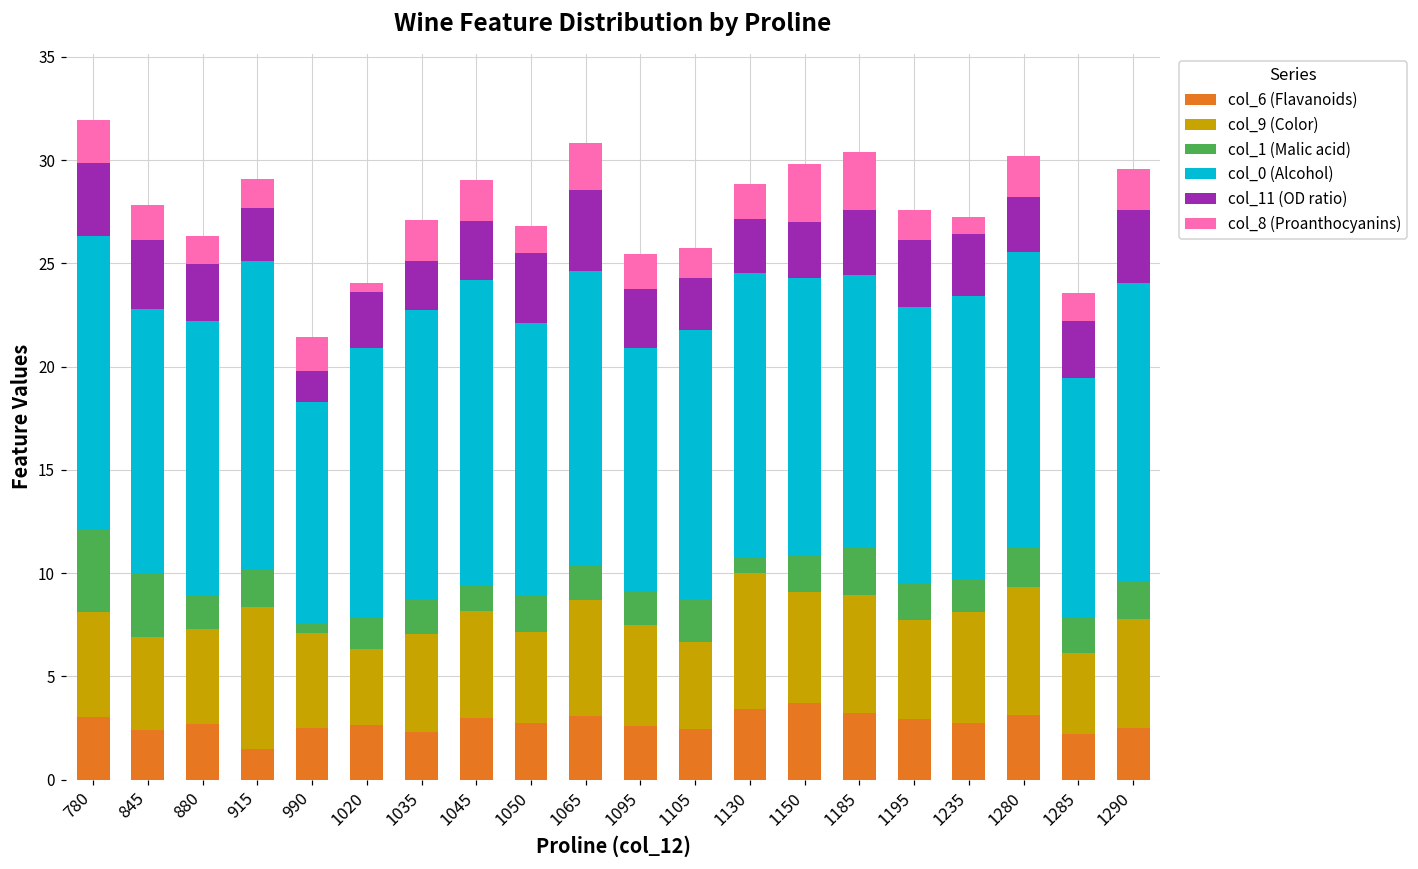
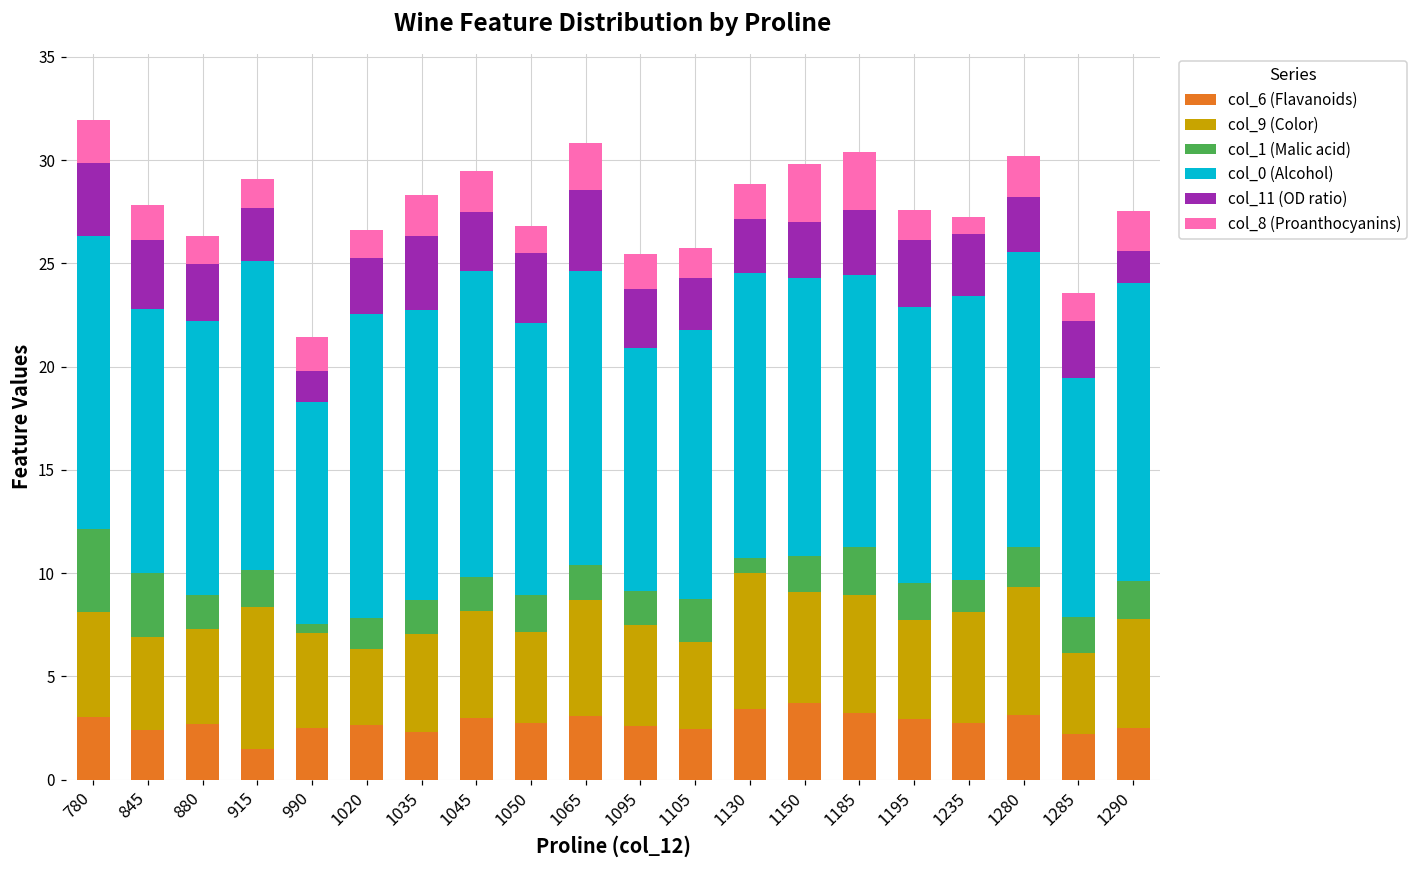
  {
    "col_6 (Flavanoids)": {
      "780": 3.0,
      "845": 2.4,
      "880": 2.7,
      "915": 1.5,
      "990": 2.5,
      "1020": 2.6,
      "1035": 2.3,
      "1045": 3.0,
      "1050": 2.8,
      "1065": 3.1,
      "1095": 2.6,
      "1105": 2.4,
      "1130": 3.4,
      "1150": 3.7,
      "1185": 3.2,
      "1195": 2.9,
      "1235": 2.7,
      "1280": 3.1,
      "1285": 2.2,
      "1290": 2.5
    },
    "col_9 (Color)": {
      "780": 5.1,
      "845": 4.5,
      "880": 4.6,
      "915": 6.9,
      "990": 4.6,
      "1020": 3.7,
      "1035": 4.7,
      "1045": 5.2,
      "1050": 4.4,
      "1065": 5.6,
      "1095": 4.9,
      "1105": 4.3,
      "1130": 6.6,
      "1150": 5.4,
      "1185": 5.7,
      "1195": 4.8,
      "1235": 5.4,
      "1280": 6.2,
      "1285": 4.0,
      "1290": 5.2
    },
    "col_1 (Malic acid)": {
      "780": 4.0,
      "845": 3.1,
      "880": 1.6,
      "915": 1.8,
      "990": 0.4,
      "1020": 1.5,
      "1035": 1.7,
-     "1045": 1.2,
+     "1045": 1.6,
      "1050": 1.8,
      "1065": 1.7,
      "1095": 1.6,
      "1105": 2.1,
      "1130": 0.7,
      "1150": 1.7,
      "1185": 2.4,
      "1195": 1.8,
      "1235": 1.5,
      "1280": 1.9,
      "1285": 1.7,
      "1290": 1.9
    },
    "col_0 (Alcohol)": {
      "780": 14.2,
      "845": 12.8,
      "880": 13.3,
      "915": 14.9,
      "990": 10.8,
-     "1020": 13.1,
+     "1020": 14.7,
      "1035": 14.0,
      "1045": 14.8,
      "1050": 13.2,
      "1065": 14.2,
      "1095": 11.8,
      "1105": 13.0,
      "1130": 13.8,
      "1150": 13.5,
      "1185": 13.2,
      "1195": 13.4,
      "1235": 13.8,
      "1280": 14.3,
      "1285": 11.6,
      "1290": 14.4
    },
    "col_11 (OD ratio)": {
      "780": 3.5,
      "845": 3.4,
      "880": 2.8,
      "915": 2.5,
      "990": 1.5,
      "1020": 2.7,
-     "1035": 2.4,
+     "1035": 3.6,
      "1045": 2.9,
      "1050": 3.4,
      "1065": 3.9,
      "1095": 2.9,
      "1105": 2.5,
      "1130": 2.6,
      "1150": 2.7,
      "1185": 3.2,
      "1195": 3.2,
      "1235": 3.0,
      "1280": 2.6,
      "1285": 2.8,
-     "1290": 3.6
+     "1290": 1.6
    },
    "col_8 (Proanthocyanins)": {
      "780": 2.1,
      "845": 1.7,
      "880": 1.4,
      "915": 1.4,
      "990": 1.7,
-     "1020": 0.5,
+     "1020": 1.4,
      "1035": 2.0,
      "1045": 2.0,
      "1050": 1.3,
      "1065": 2.3,
      "1095": 1.7,
      "1105": 1.4,
      "1130": 1.7,
      "1150": 2.8,
      "1185": 2.8,
      "1195": 1.4,
      "1235": 0.8,
      "1280": 2.0,
      "1285": 1.4,
      "1290": 2.0
    }
  }
